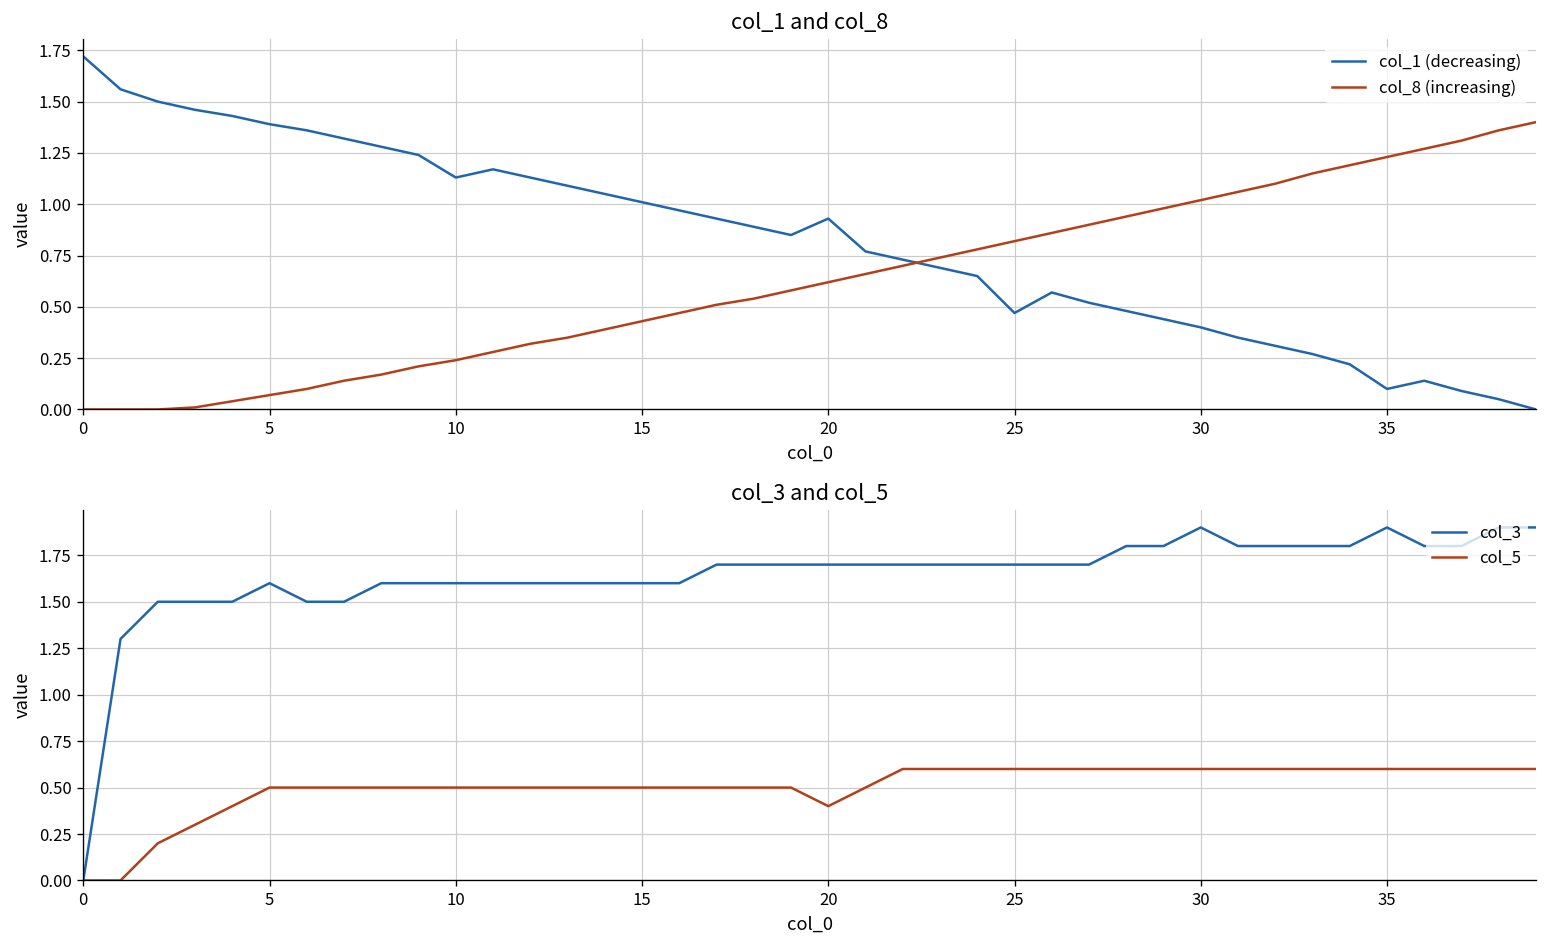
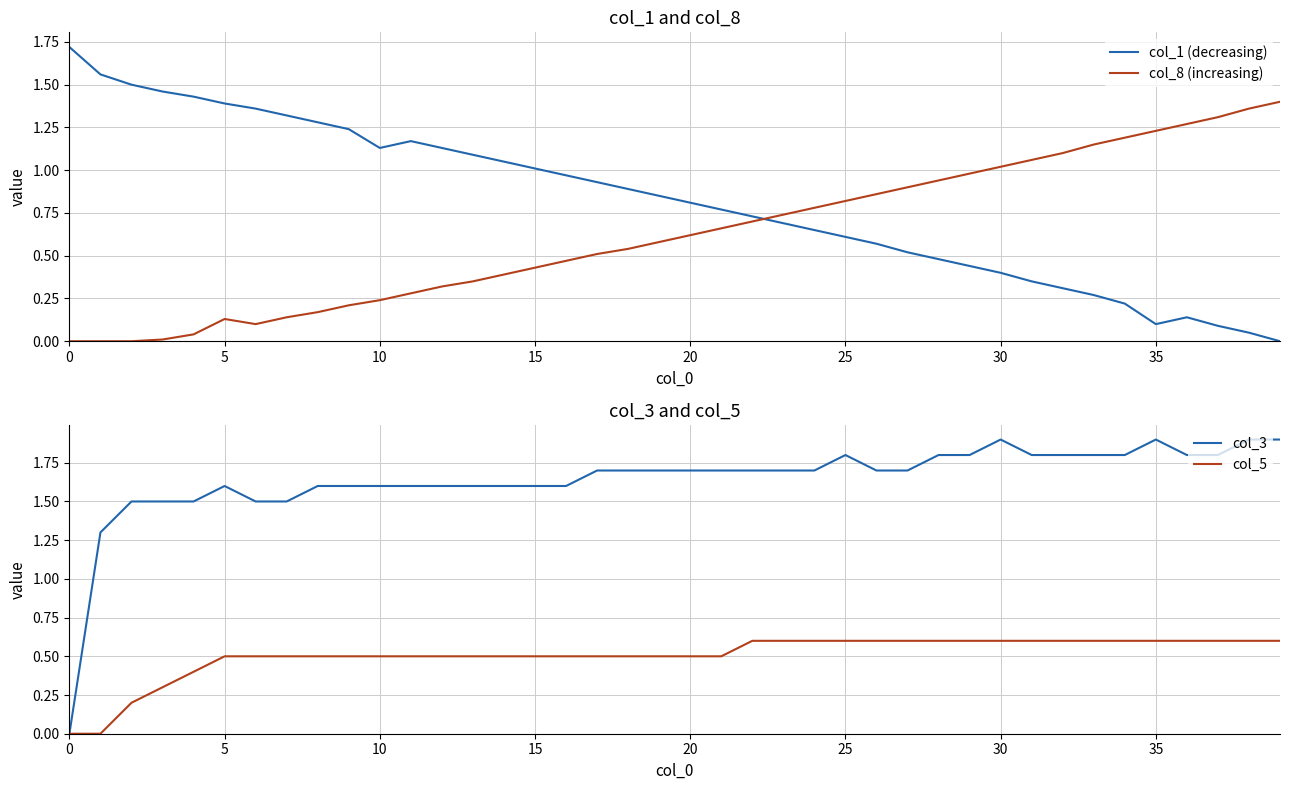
  {
    "col_1 and col_8": {
      "col_1 (decreasing)": {
        "0": 1.72,
        "5": 1.39,
        "10": 1.13,
        "15": 1.01,
-       "20": 0.93,
-       "25": 0.47,
+       "20": 0.81,
+       "25": 0.61,
        "30": 0.40,
        "35": 0.10
      },
      "col_8 (increasing)": {
        "0": 0.00,
-       "5": 0.07,
+       "5": 0.13,
        "10": 0.24,
        "15": 0.43,
        "20": 0.62,
        "25": 0.82,
        "30": 1.02,
        "35": 1.23
      }
    },
    "col_3 and col_5": {
      "col_3": {
        "5": 1.60,
        "10": 1.60,
        "15": 1.60,
        "20": 1.70,
-       "25": 1.70,
+       "25": 1.80,
        "30": 1.90,
        "35": 1.90
      },
      "col_5": {
        "5": 0.50,
        "10": 0.50,
        "15": 0.50,
-       "20": 0.40,
+       "20": 0.50,
        "25": 0.60,
        "30": 0.60,
        "35": 0.60
      }
    }
  }
